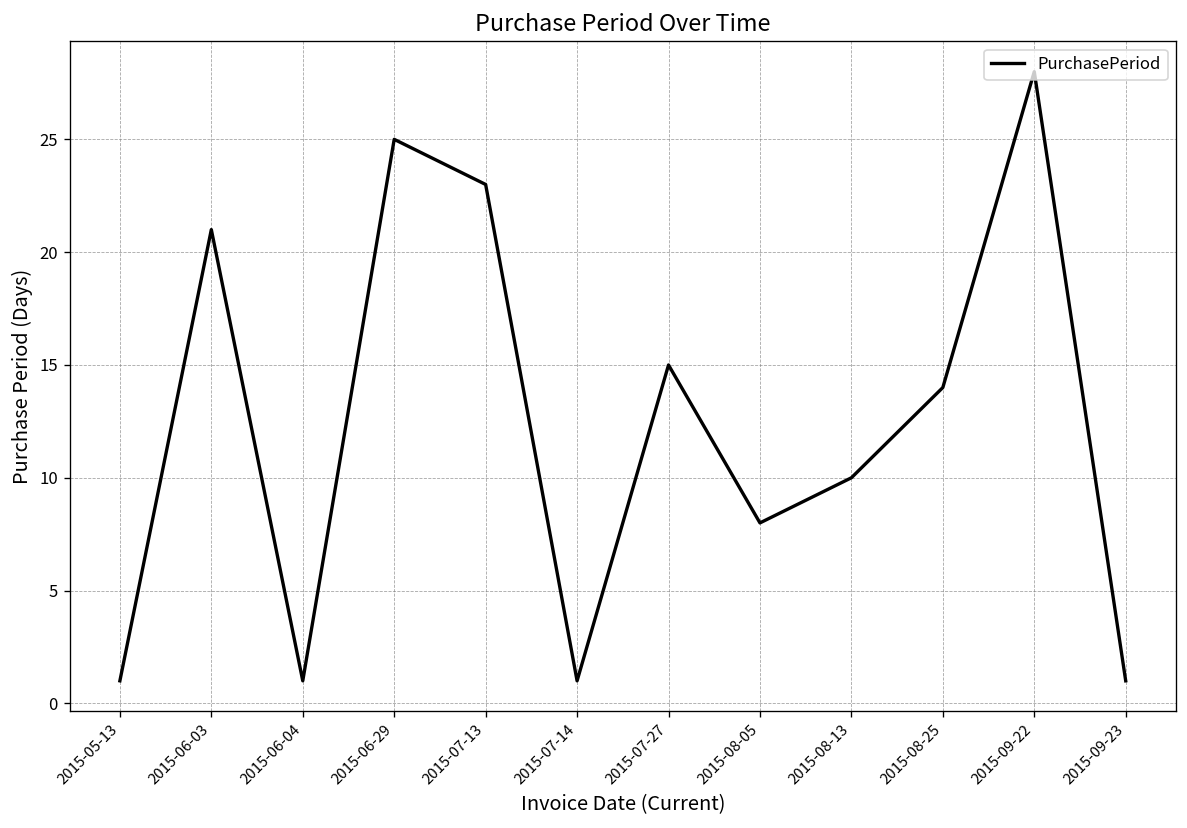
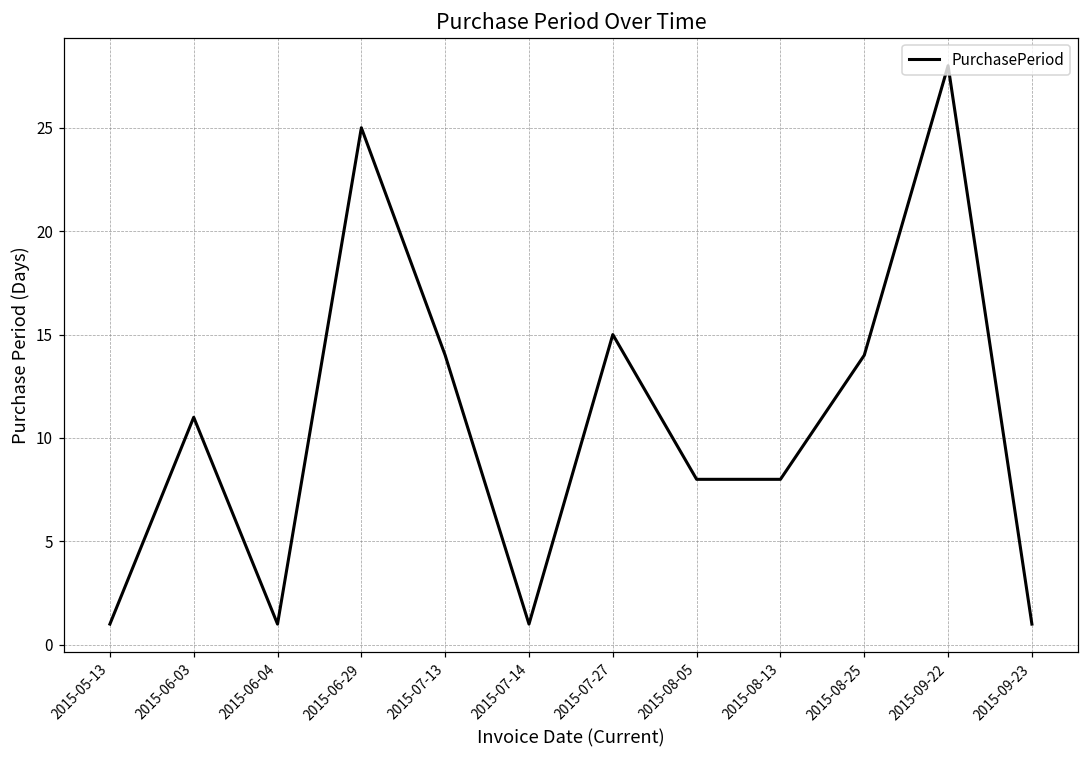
  {
    "2015-05-13": 1,
-   "2015-06-03": 21,
+   "2015-06-03": 11,
    "2015-06-04": 1,
    "2015-06-29": 25,
-   "2015-07-13": 23,
+   "2015-07-13": 14,
    "2015-07-14": 1,
    "2015-07-27": 15,
    "2015-08-05": 8,
-   "2015-08-13": 10,
+   "2015-08-13": 8,
    "2015-08-25": 14,
    "2015-09-23": 1
  }
